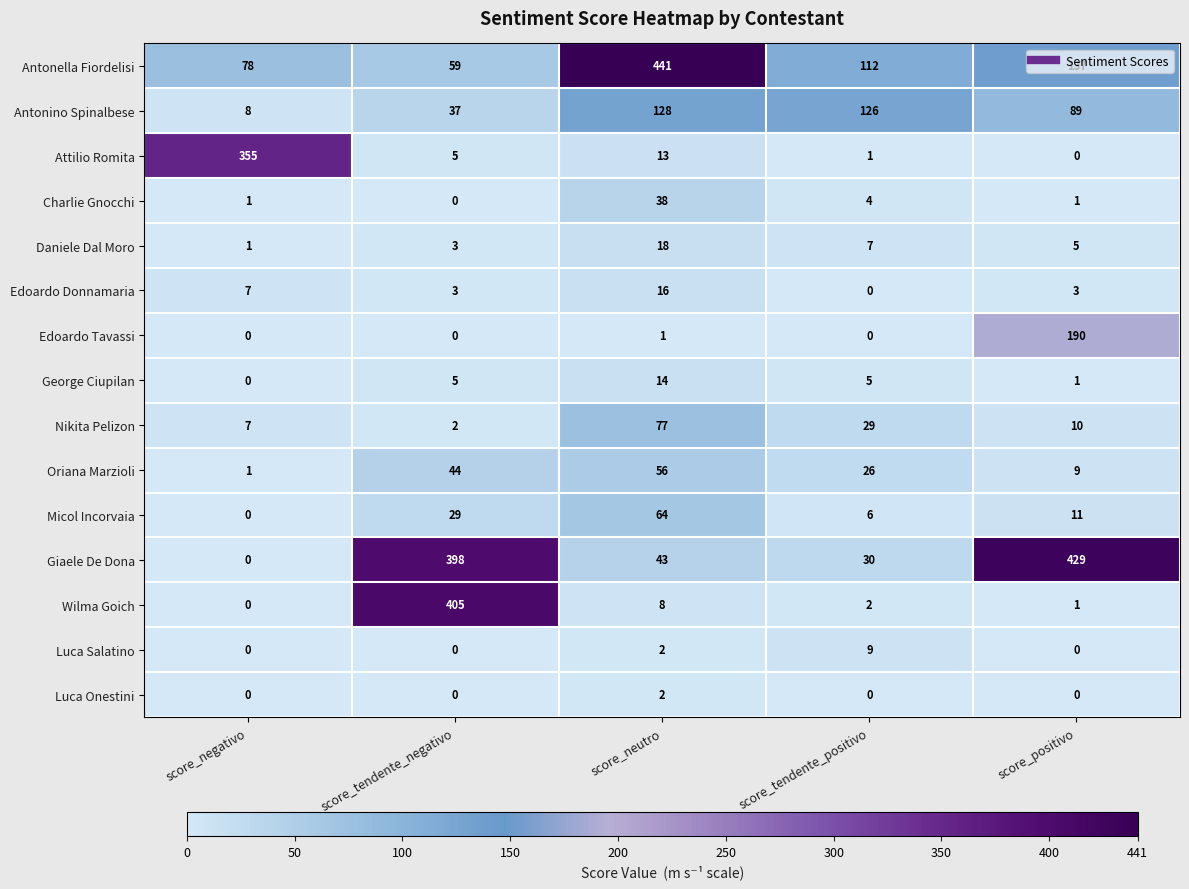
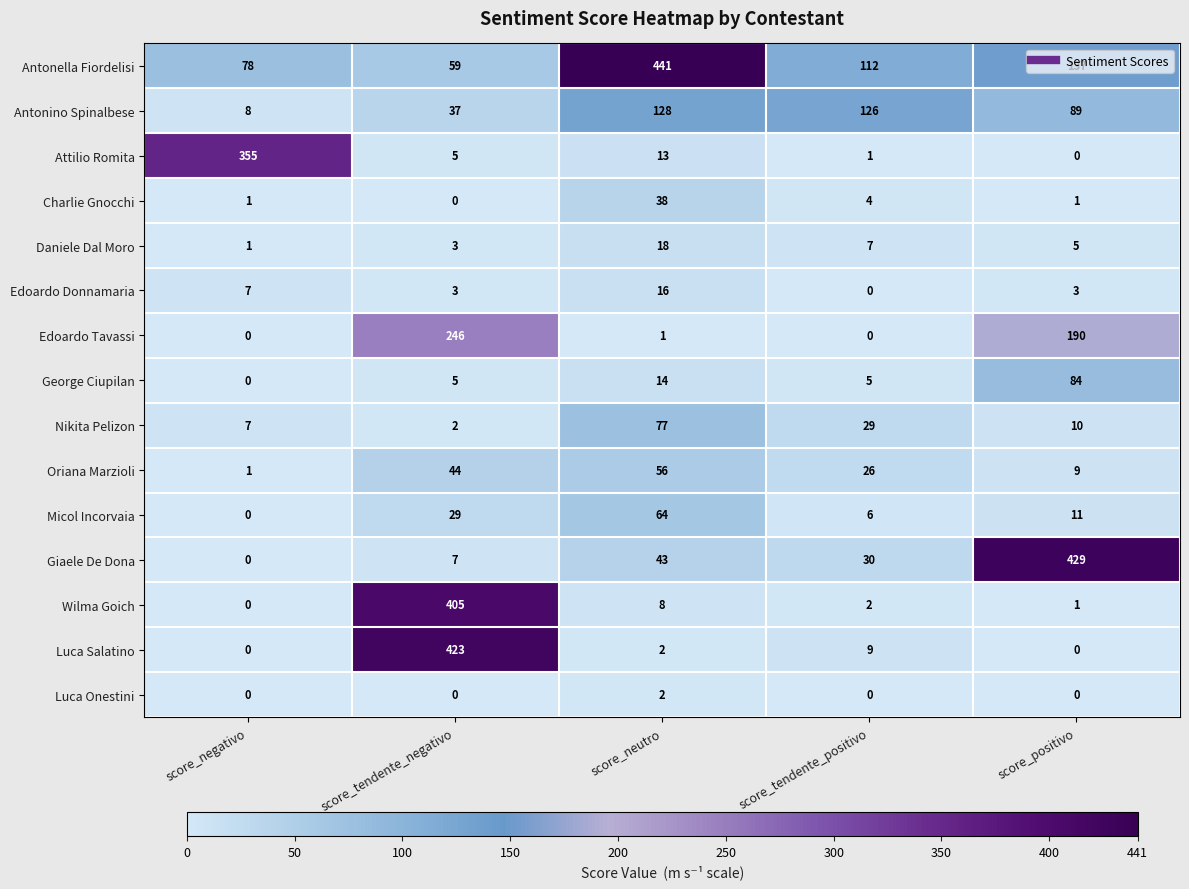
  {
    "Antonella Fiordelisi": {
      "score_negativo": 78,
      "score_tendente_negativo": 59,
      "score_neutro": 441,
      "score_tendente_positivo": 112
    },
    "Antonino Spinalbese": {
      "score_negativo": 8,
      "score_tendente_negativo": 37,
      "score_neutro": 128,
      "score_tendente_positivo": 126,
      "score_positivo": 89
    },
    "Attilio Romita": {
      "score_negativo": 355,
      "score_tendente_negativo": 5,
      "score_neutro": 13,
      "score_tendente_positivo": 1,
      "score_positivo": 0
    },
    "Charlie Gnocchi": {
      "score_negativo": 1,
      "score_tendente_negativo": 0,
      "score_neutro": 38,
      "score_tendente_positivo": 4,
      "score_positivo": 1
    },
    "Daniele Dal Moro": {
      "score_negativo": 1,
      "score_tendente_negativo": 3,
      "score_neutro": 18,
      "score_tendente_positivo": 7,
      "score_positivo": 5
    },
    "Edoardo Donnamaria": {
      "score_negativo": 7,
      "score_tendente_negativo": 3,
      "score_neutro": 16,
      "score_tendente_positivo": 0,
      "score_positivo": 3
    },
    "Edoardo Tavassi": {
      "score_negativo": 0,
-     "score_tendente_negativo": 0,
+     "score_tendente_negativo": 246,
      "score_neutro": 1,
      "score_tendente_positivo": 0,
      "score_positivo": 190
    },
    "George Ciupilan": {
      "score_negativo": 0,
      "score_tendente_negativo": 5,
      "score_neutro": 14,
      "score_tendente_positivo": 5,
-     "score_positivo": 1
+     "score_positivo": 84
    },
    "Nikita Pelizon": {
      "score_negativo": 7,
      "score_tendente_negativo": 2,
      "score_neutro": 77,
      "score_tendente_positivo": 29,
      "score_positivo": 10
    },
    "Oriana Marzioli": {
      "score_negativo": 1,
      "score_tendente_negativo": 44,
      "score_neutro": 56,
      "score_tendente_positivo": 26,
      "score_positivo": 9
    },
    "Micol Incorvaia": {
      "score_negativo": 0,
      "score_tendente_negativo": 29,
      "score_neutro": 64,
      "score_tendente_positivo": 6,
      "score_positivo": 11
    },
    "Giaele De Dona": {
      "score_negativo": 0,
-     "score_tendente_negativo": 398,
+     "score_tendente_negativo": 7,
      "score_neutro": 43,
      "score_tendente_positivo": 30,
      "score_positivo": 429
    },
    "Wilma Goich": {
      "score_negativo": 0,
      "score_tendente_negativo": 405,
      "score_neutro": 8,
      "score_tendente_positivo": 2,
      "score_positivo": 1
    },
    "Luca Salatino": {
      "score_negativo": 0,
-     "score_tendente_negativo": 0,
+     "score_tendente_negativo": 423,
      "score_neutro": 2,
      "score_tendente_positivo": 9,
      "score_positivo": 0
    },
    "Luca Onestini": {
      "score_negativo": 0,
      "score_tendente_negativo": 0,
      "score_neutro": 2,
      "score_tendente_positivo": 0,
      "score_positivo": 0
    }
  }
